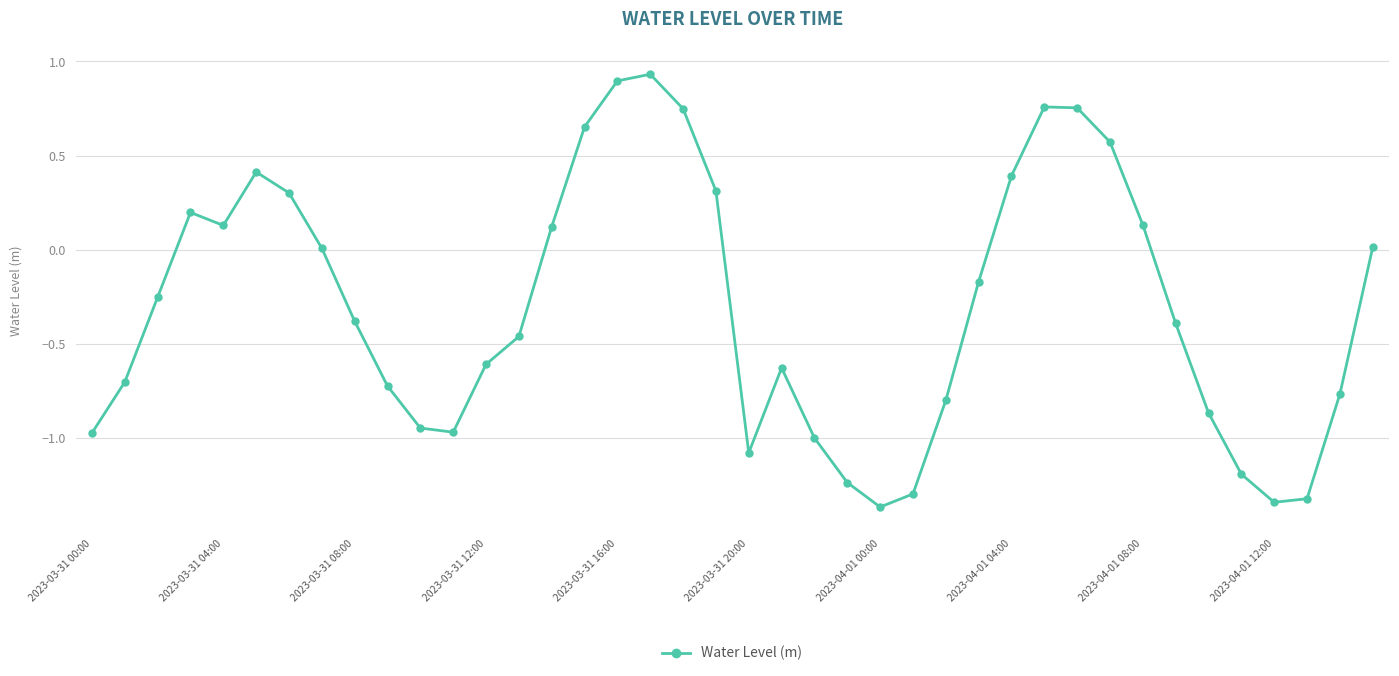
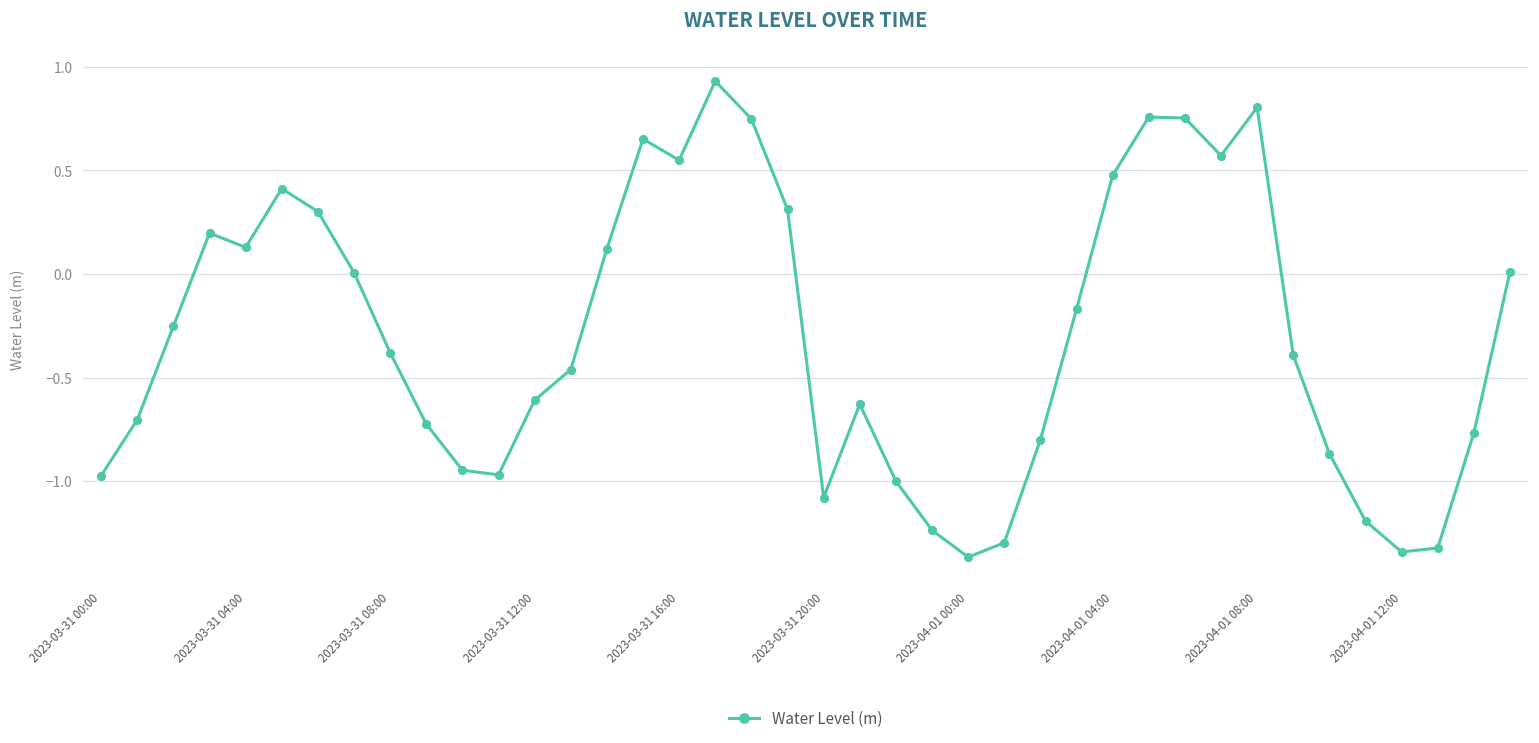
  {
    "2023-03-31 00:00": -0.97,
    "2023-03-31 04:00": 0.13,
    "2023-03-31 08:00": -0.38,
    "2023-03-31 12:00": -0.61,
-   "2023-03-31 16:00": 0.90,
+   "2023-03-31 16:00": 0.55,
    "2023-03-31 20:00": -1.08,
    "2023-04-01 00:00": -1.37,
-   "2023-04-01 04:00": 0.39,
-   "2023-04-01 08:00": 0.13,
+   "2023-04-01 04:00": 0.48,
+   "2023-04-01 08:00": 0.80,
    "2023-04-01 12:00": -1.34
  }
